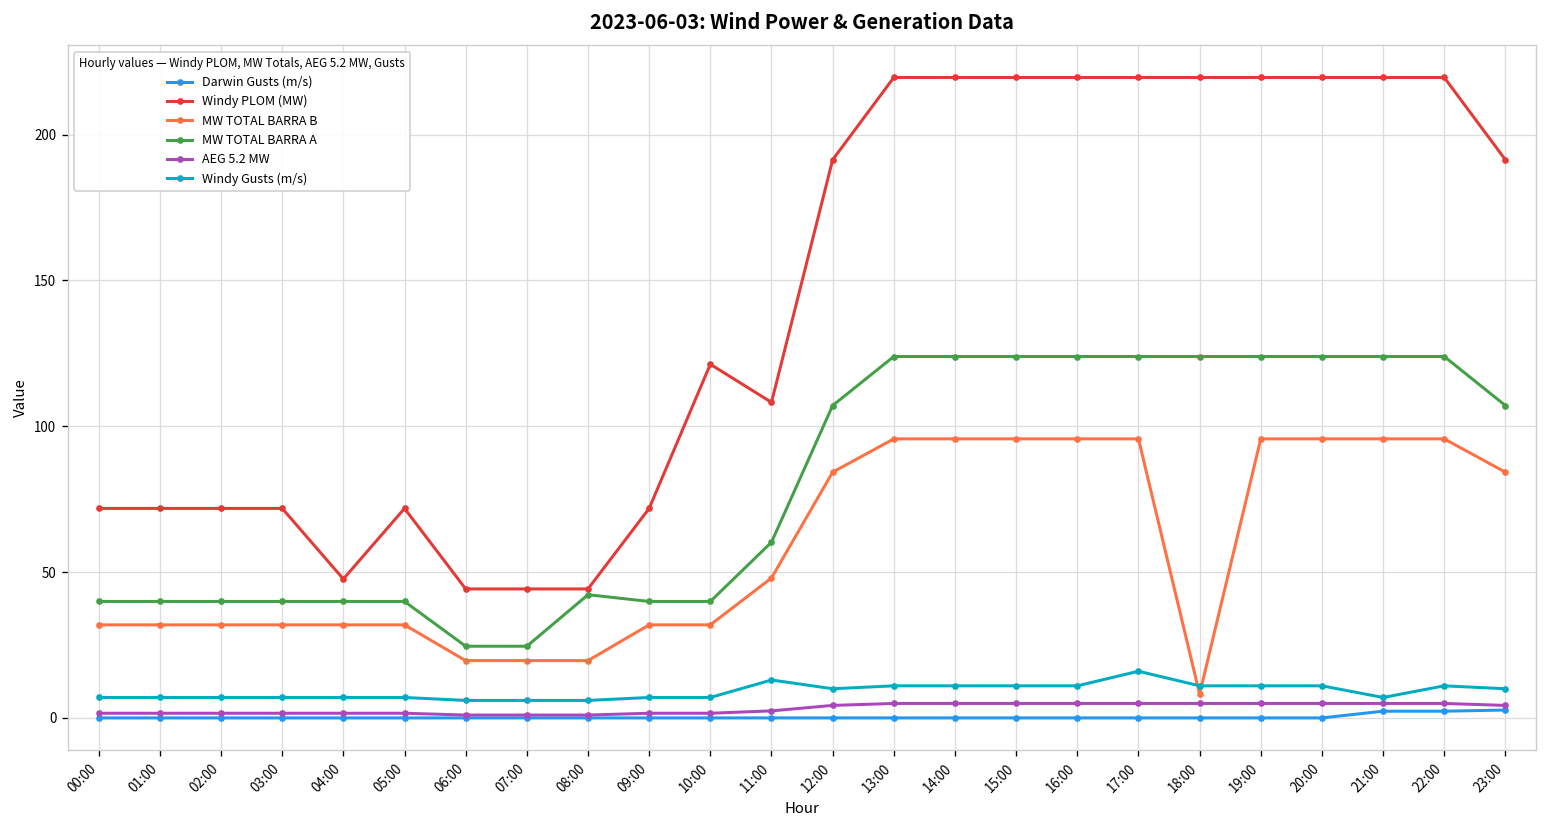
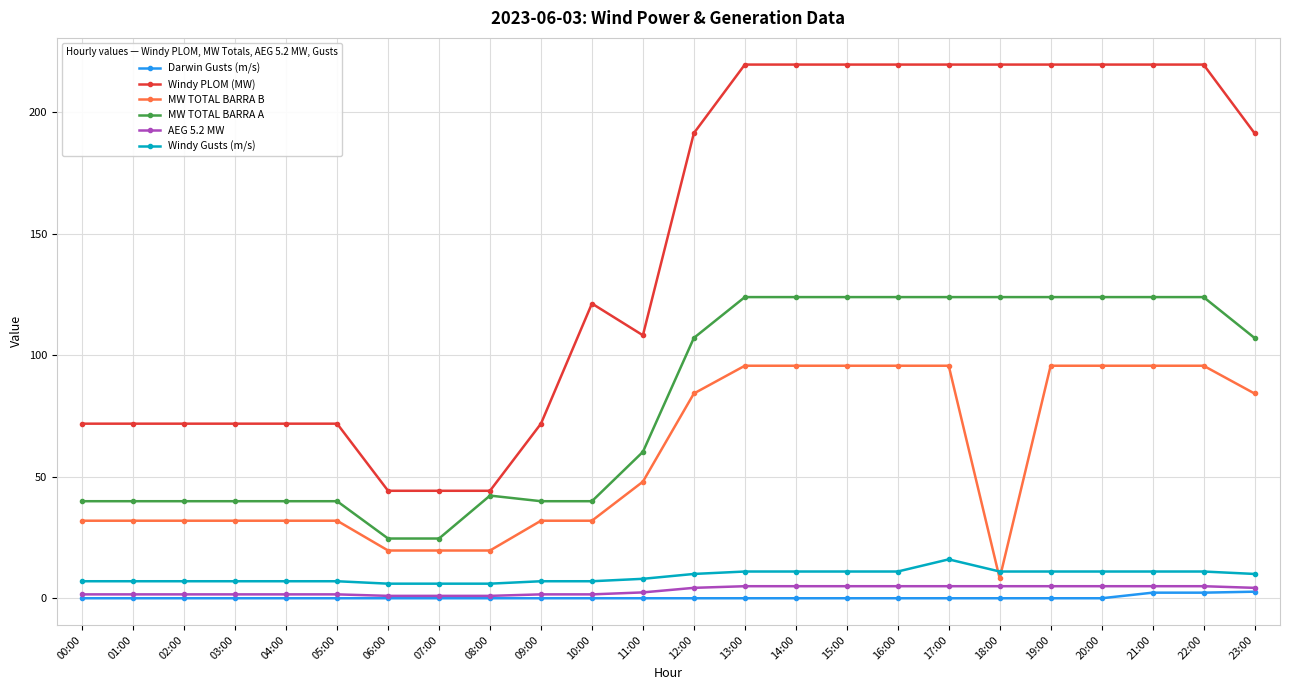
  {
    "Darwin Gusts (m/s)": {
      "00:00": 0,
      "01:00": 0,
      "02:00": 0,
      "03:00": 0,
      "04:00": 0,
      "05:00": 0,
      "09:00": 0,
      "10:00": 0,
      "11:00": 0,
      "12:00": 0,
      "13:00": 0,
      "14:00": 0,
      "15:00": 0,
      "16:00": 0,
      "17:00": 0,
      "18:00": 0,
      "19:00": 0,
      "20:00": 0,
      "21:00": 2,
      "22:00": 2,
      "23:00": 3
    },
    "Windy PLOM (MW)": {
      "00:00": 72,
      "01:00": 72,
      "02:00": 72,
      "03:00": 72,
-     "04:00": 48,
+     "04:00": 72,
      "05:00": 72,
      "06:00": 44,
      "07:00": 44,
      "08:00": 44,
      "09:00": 72,
      "10:00": 121,
      "11:00": 108,
      "12:00": 191,
      "13:00": 220,
      "14:00": 220,
      "15:00": 220,
      "16:00": 220,
      "17:00": 220,
      "18:00": 220,
      "19:00": 220,
      "20:00": 220,
      "21:00": 220,
      "22:00": 220,
      "23:00": 191
    },
    "MW TOTAL BARRA B": {
      "00:00": 32,
      "01:00": 32,
      "02:00": 32,
      "03:00": 32,
      "04:00": 32,
      "05:00": 32,
      "06:00": 20,
      "07:00": 20,
      "08:00": 20,
      "09:00": 32,
      "10:00": 32,
      "11:00": 48,
      "12:00": 84,
      "13:00": 96,
      "14:00": 96,
      "15:00": 96,
      "16:00": 96,
      "17:00": 96,
      "18:00": 8,
      "19:00": 96,
      "20:00": 96,
      "21:00": 96,
      "22:00": 96,
      "23:00": 84
    },
    "MW TOTAL BARRA A": {
      "00:00": 40,
      "01:00": 40,
      "02:00": 40,
      "03:00": 40,
      "04:00": 40,
      "05:00": 40,
      "06:00": 25,
      "07:00": 25,
      "08:00": 42,
      "09:00": 40,
      "10:00": 40,
      "11:00": 60,
      "12:00": 107,
      "13:00": 124,
      "14:00": 124,
      "15:00": 124,
      "16:00": 124,
      "17:00": 124,
      "18:00": 124,
      "19:00": 124,
      "20:00": 124,
      "21:00": 124,
      "22:00": 124,
      "23:00": 107
    },
    "AEG 5.2 MW": {
      "00:00": 2,
      "01:00": 2,
      "02:00": 2,
      "03:00": 2,
      "04:00": 2,
      "05:00": 2,
      "09:00": 2,
      "10:00": 2,
      "11:00": 2,
      "12:00": 4,
      "13:00": 5,
      "14:00": 5,
      "15:00": 5,
      "16:00": 5,
      "17:00": 5,
      "18:00": 5,
      "19:00": 5,
      "20:00": 5,
      "21:00": 5,
      "22:00": 5,
      "23:00": 4
    },
    "Windy Gusts (m/s)": {
      "00:00": 7,
      "01:00": 7,
      "02:00": 7,
      "03:00": 7,
      "04:00": 7,
      "05:00": 7,
      "06:00": 6,
      "07:00": 6,
      "08:00": 6,
      "09:00": 7,
      "10:00": 7,
-     "11:00": 13,
+     "11:00": 8,
      "12:00": 10,
      "13:00": 11,
      "14:00": 11,
      "15:00": 11,
      "16:00": 11,
      "17:00": 16,
      "18:00": 11,
      "19:00": 11,
      "20:00": 11,
-     "21:00": 7,
+     "21:00": 11,
      "22:00": 11,
      "23:00": 10
    }
  }
